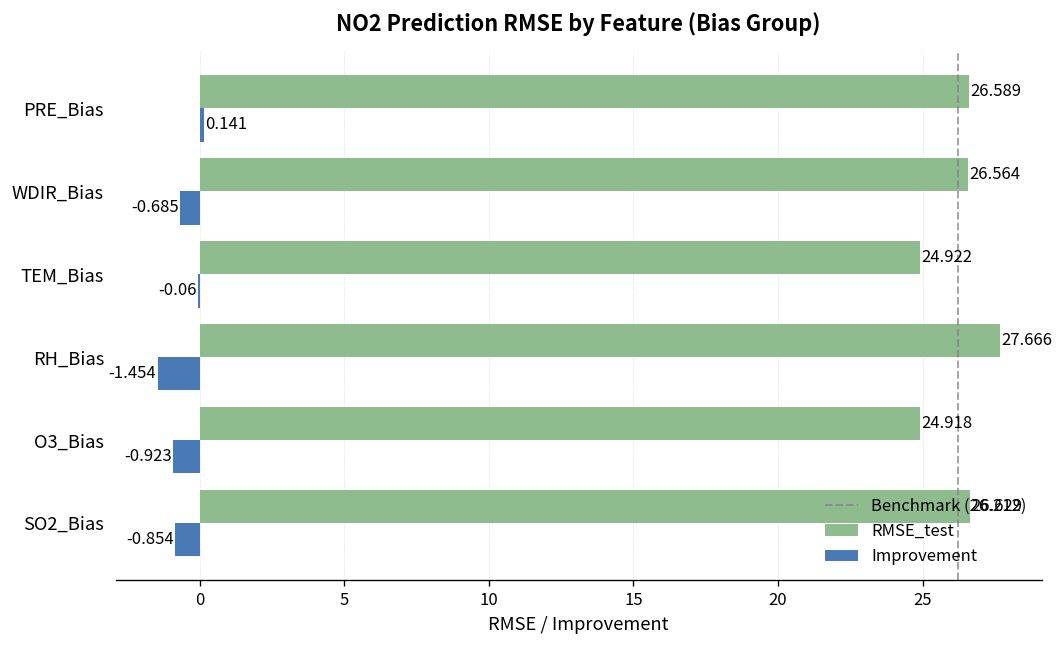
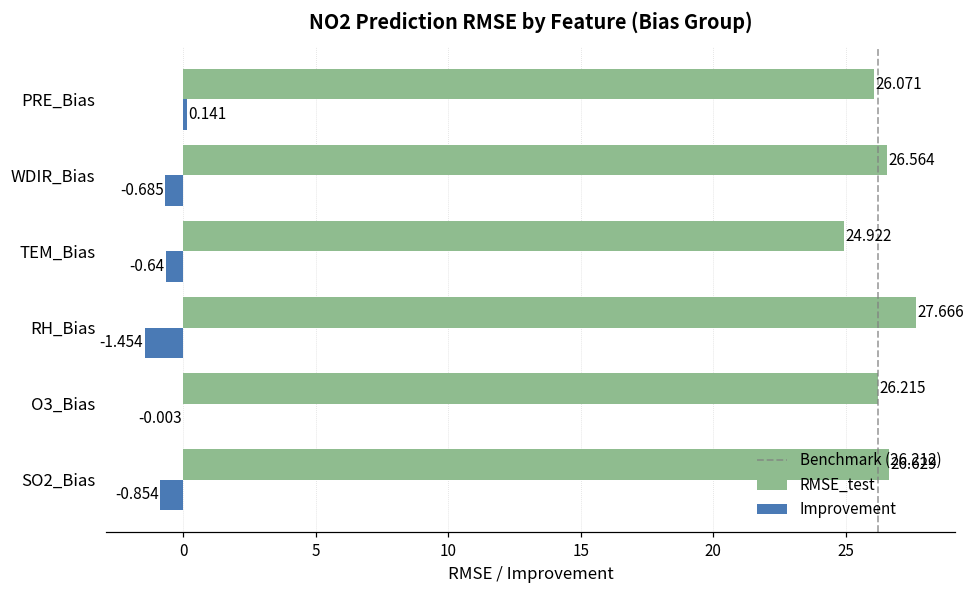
  {
    "RMSE_test": {
-     "PRE_Bias": 26.589,
+     "PRE_Bias": 26.071,
      "WDIR_Bias": 26.564,
      "TEM_Bias": 24.922,
      "RH_Bias": 27.666,
-     "O3_Bias": 24.918,
+     "O3_Bias": 26.215,
      "SO2_Bias": 26.629
    },
    "Improvement": {
      "PRE_Bias": 0.141,
      "WDIR_Bias": -0.685,
-     "TEM_Bias": -0.06,
+     "TEM_Bias": -0.64,
      "RH_Bias": -1.454,
-     "O3_Bias": -0.923,
+     "O3_Bias": -0.003,
      "SO2_Bias": -0.854
    }
  }
